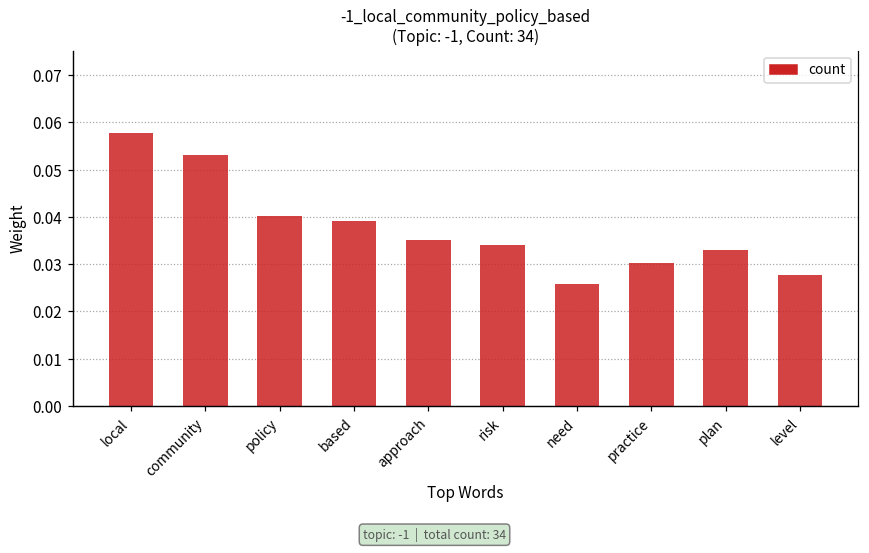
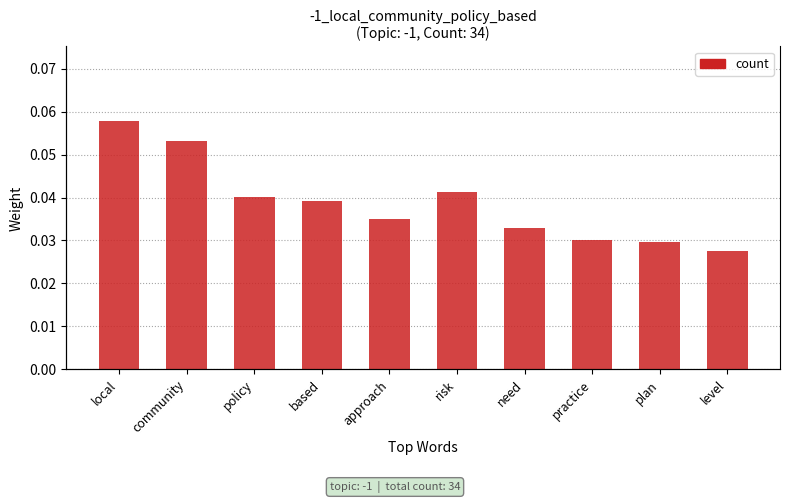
  {
    "local": 0.058,
    "community": 0.053,
    "policy": 0.040,
    "based": 0.039,
    "approach": 0.035,
-   "risk": 0.034,
-   "need": 0.026,
+   "risk": 0.041,
+   "need": 0.033,
    "practice": 0.030,
-   "plan": 0.033,
+   "plan": 0.030,
    "level": 0.028
  }
